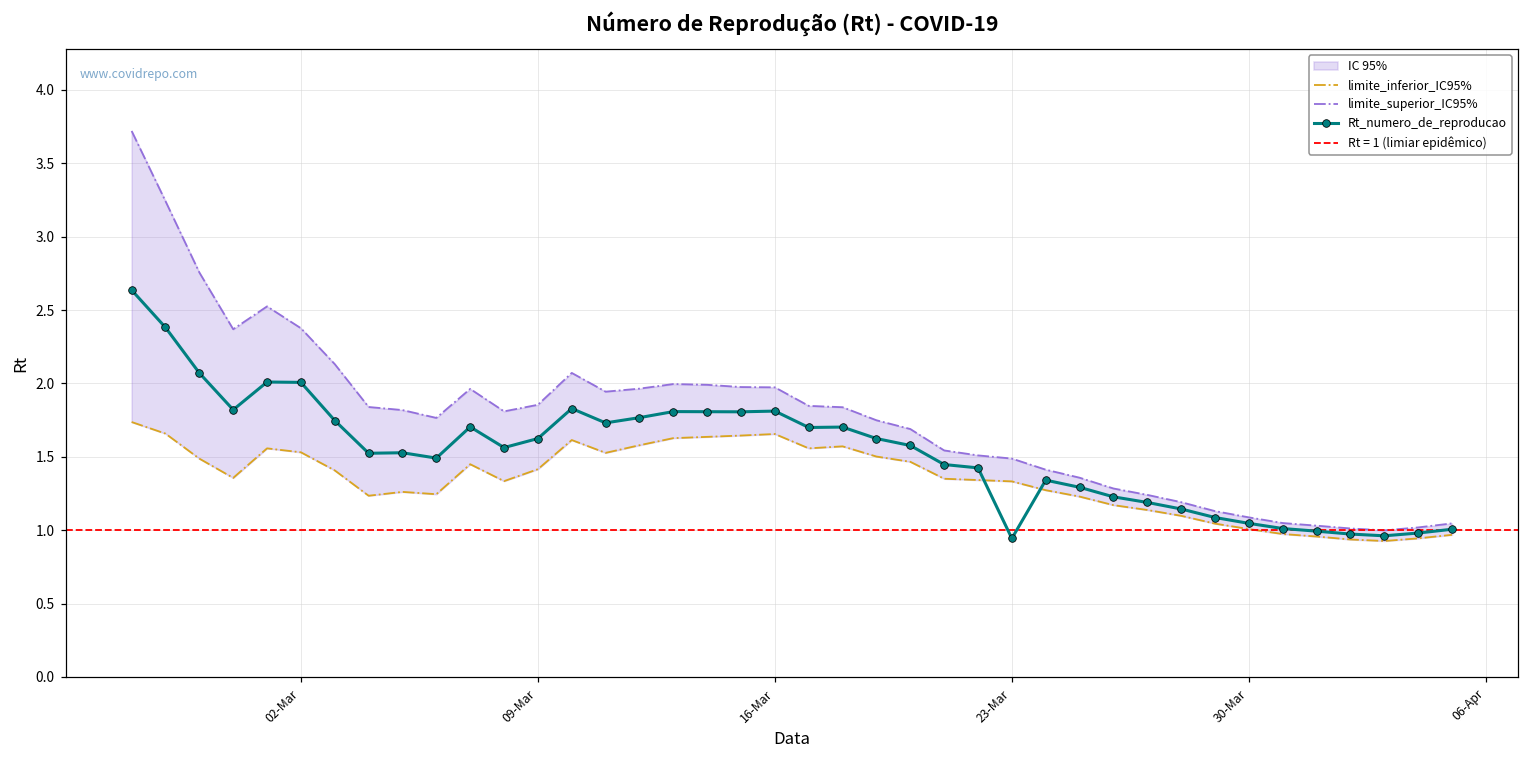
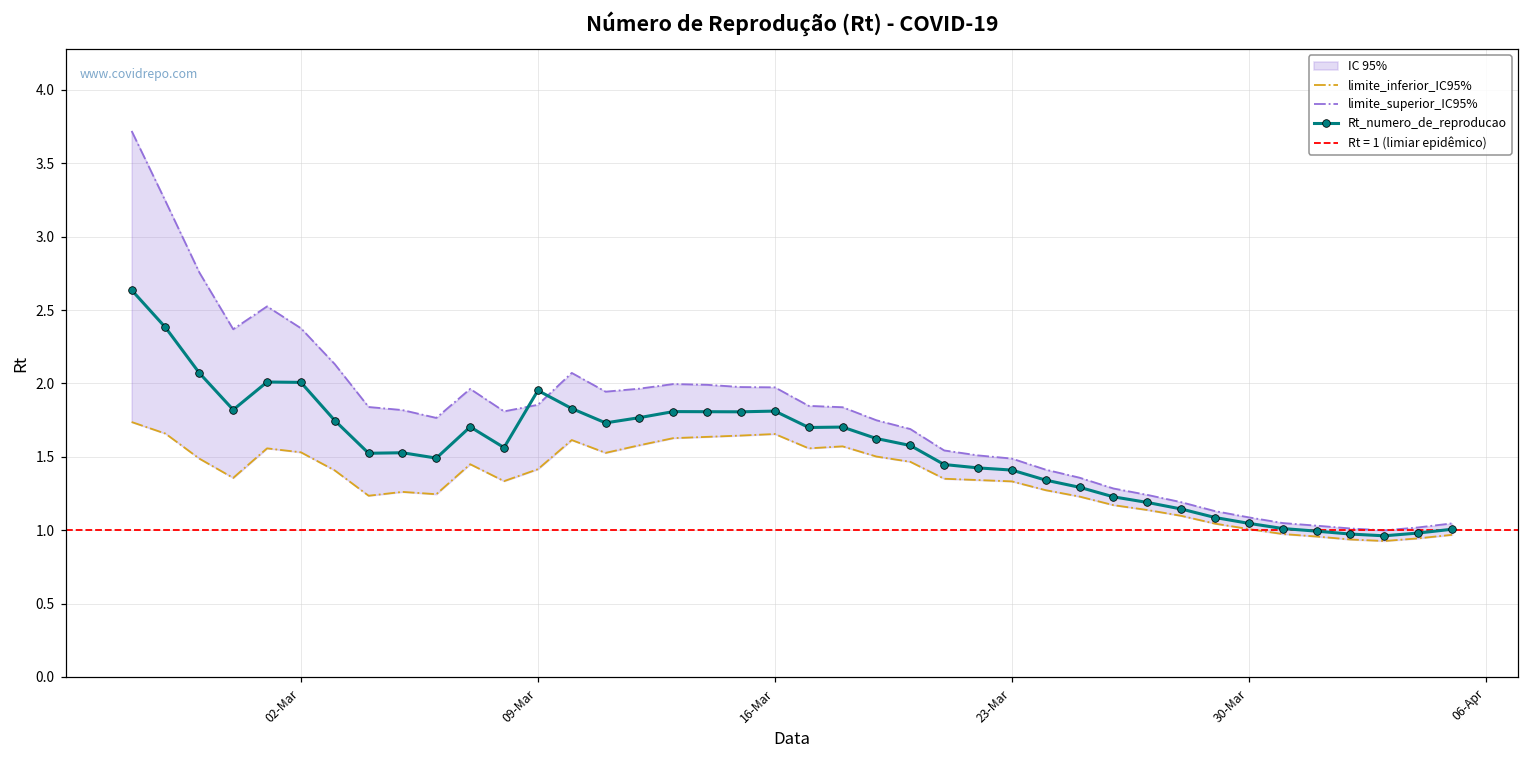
  {
    "limite_inferior_IC95%": {
      "02-Mar": 1.53,
      "09-Mar": 1.42,
      "16-Mar": 1.66,
      "23-Mar": 1.33,
      "30-Mar": 1.01
    },
    "IC 95%": {
      "02-Mar": 2.38,
      "09-Mar": 1.85,
      "16-Mar": 1.97,
      "23-Mar": 1.49,
      "30-Mar": 1.09
    },
    "Rt_numero_de_reproducao": {
      "02-Mar": 2.01,
-     "09-Mar": 1.62,
+     "09-Mar": 1.95,
      "16-Mar": 1.81,
-     "23-Mar": 0.94,
+     "23-Mar": 1.41,
      "30-Mar": 1.05
    }
  }
